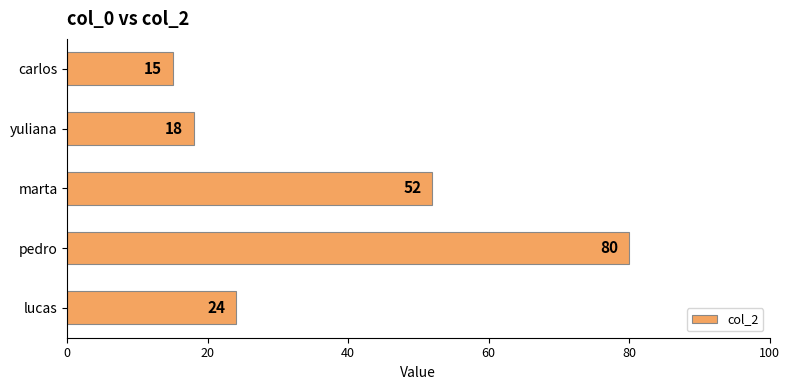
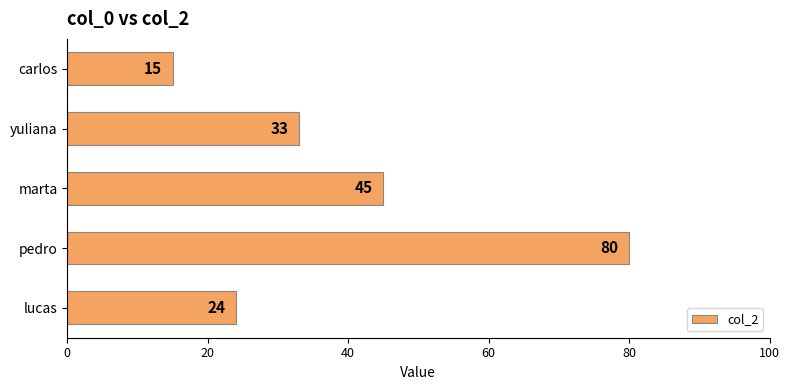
  {
    "carlos": 15,
-   "yuliana": 18,
-   "marta": 52,
+   "yuliana": 33,
+   "marta": 45,
    "pedro": 80,
    "lucas": 24
  }
